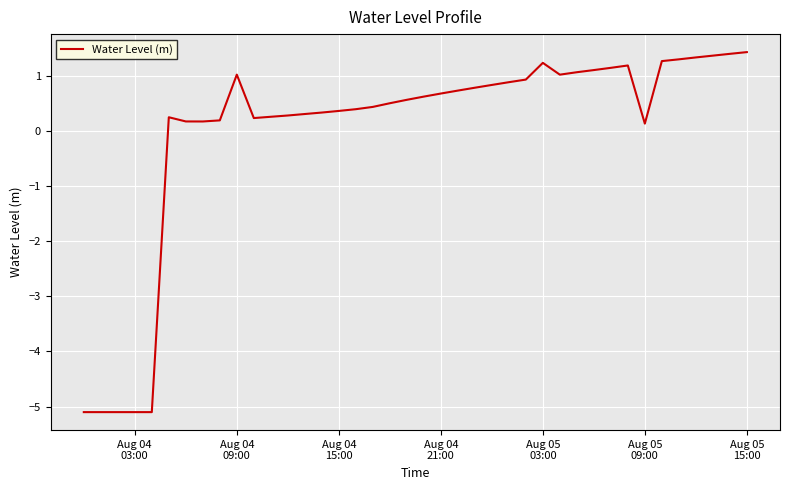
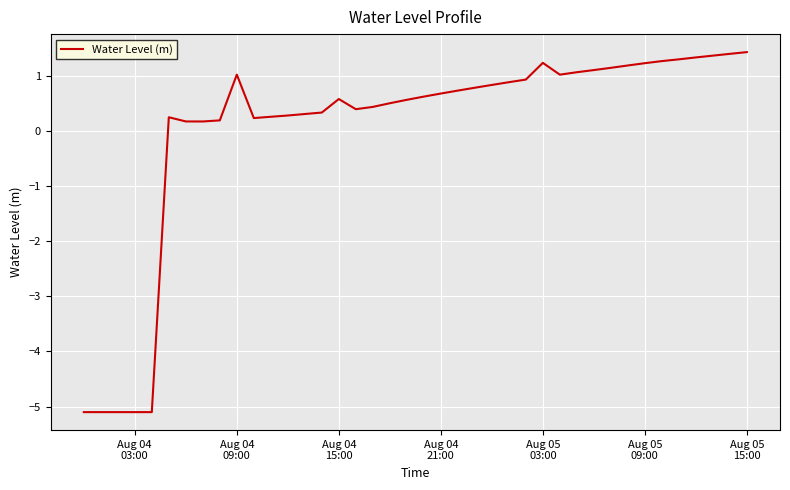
  {
    "Aug 04 03:00": -5.1,
    "Aug 04 09:00": 1.0,
-   "Aug 04 15:00": 0.4,
+   "Aug 04 15:00": 0.6,
    "Aug 04 21:00": 0.7,
    "Aug 05 03:00": 1.2,
-   "Aug 05 09:00": 0.1,
+   "Aug 05 09:00": 1.2,
    "Aug 05 15:00": 1.4
  }
